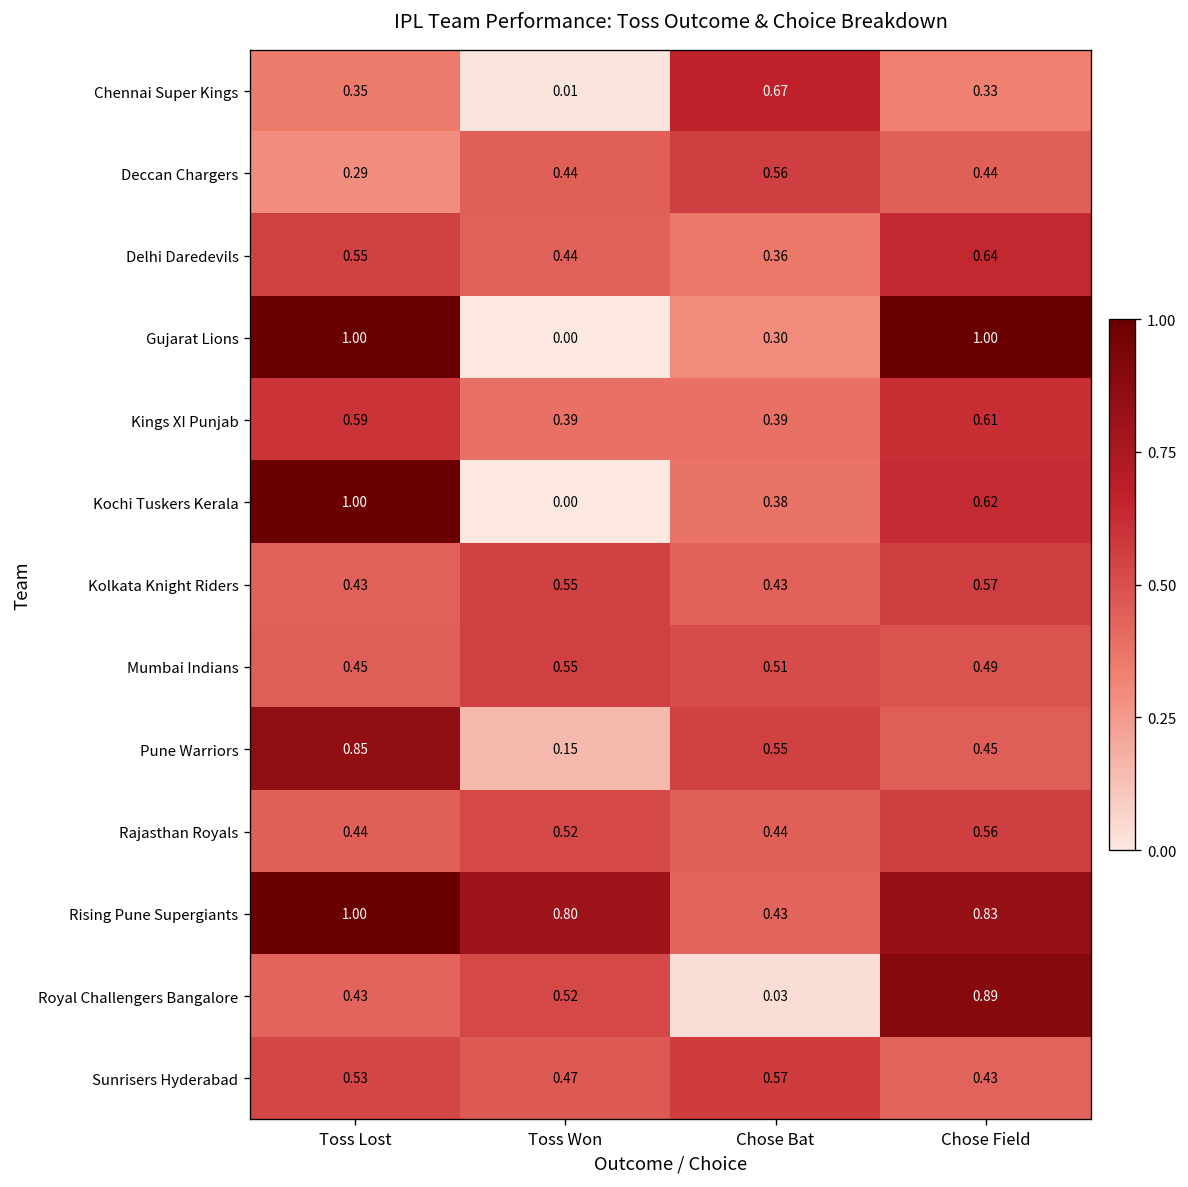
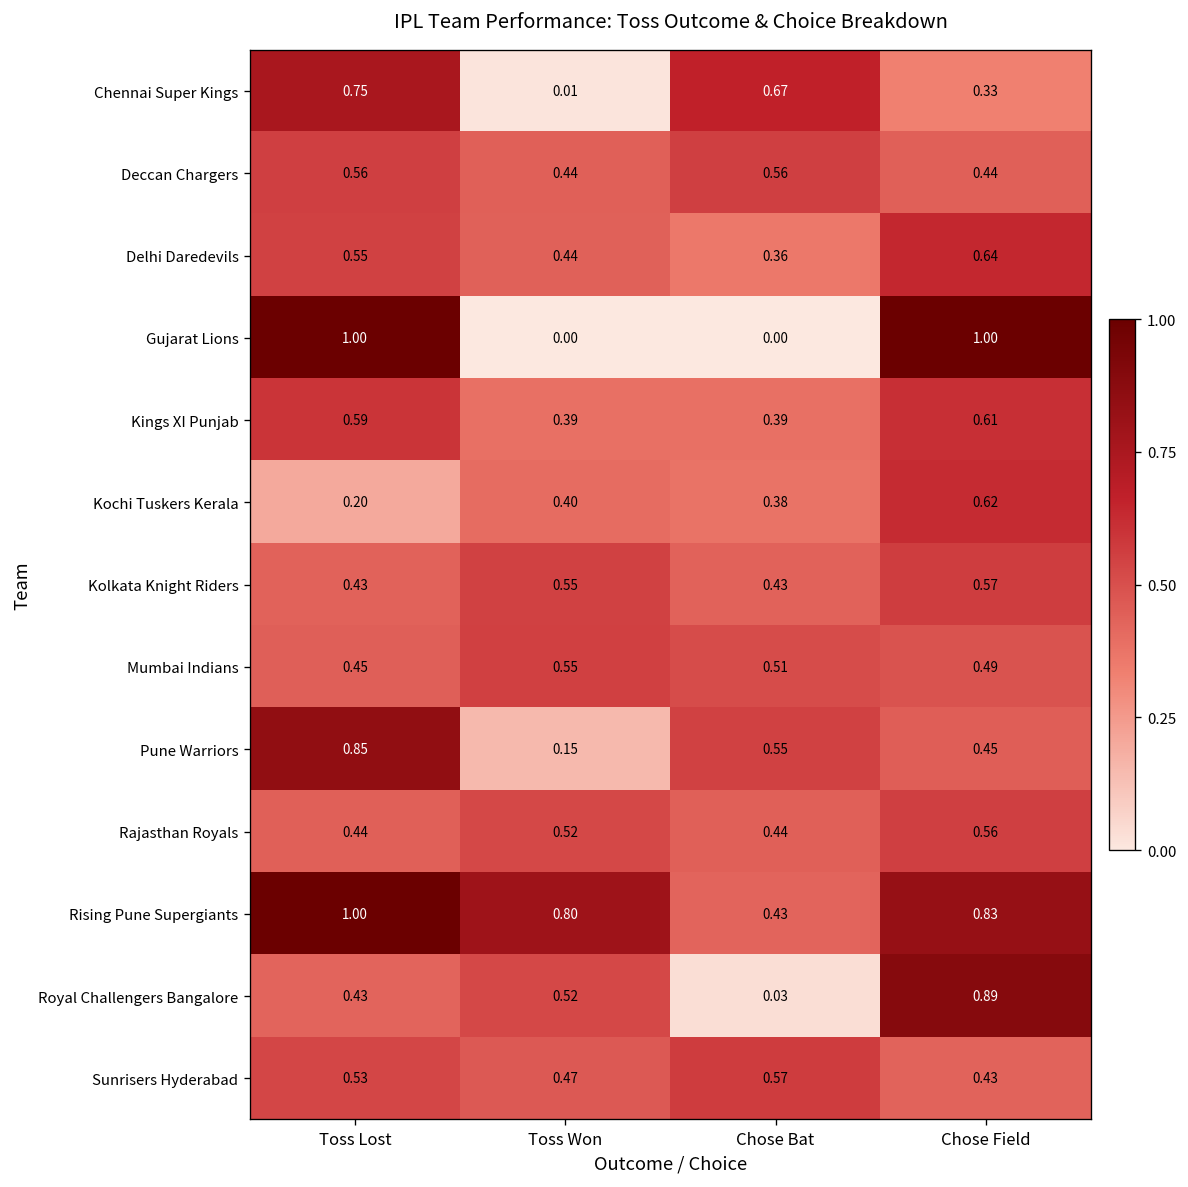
  {
    "Chennai Super Kings": {
-     "Toss Lost": 0.35,
+     "Toss Lost": 0.75,
      "Toss Won": 0.01,
      "Chose Bat": 0.67,
      "Chose Field": 0.33
    },
    "Deccan Chargers": {
-     "Toss Lost": 0.29,
+     "Toss Lost": 0.56,
      "Toss Won": 0.44,
      "Chose Bat": 0.56,
      "Chose Field": 0.44
    },
    "Delhi Daredevils": {
      "Toss Lost": 0.55,
      "Toss Won": 0.44,
      "Chose Bat": 0.36,
      "Chose Field": 0.64
    },
    "Gujarat Lions": {
      "Toss Lost": 1.00,
      "Toss Won": 0.00,
-     "Chose Bat": 0.30,
+     "Chose Bat": 0.00,
      "Chose Field": 1.00
    },
    "Kings XI Punjab": {
      "Toss Lost": 0.59,
      "Toss Won": 0.39,
      "Chose Bat": 0.39,
      "Chose Field": 0.61
    },
    "Kochi Tuskers Kerala": {
-     "Toss Lost": 1.00,
-     "Toss Won": 0.00,
+     "Toss Lost": 0.20,
+     "Toss Won": 0.40,
      "Chose Bat": 0.38,
      "Chose Field": 0.62
    },
    "Kolkata Knight Riders": {
      "Toss Lost": 0.43,
      "Toss Won": 0.55,
      "Chose Bat": 0.43,
      "Chose Field": 0.57
    },
    "Mumbai Indians": {
      "Toss Lost": 0.45,
      "Toss Won": 0.55,
      "Chose Bat": 0.51,
      "Chose Field": 0.49
    },
    "Pune Warriors": {
      "Toss Lost": 0.85,
      "Toss Won": 0.15,
      "Chose Bat": 0.55,
      "Chose Field": 0.45
    },
    "Rajasthan Royals": {
      "Toss Lost": 0.44,
      "Toss Won": 0.52,
      "Chose Bat": 0.44,
      "Chose Field": 0.56
    },
    "Rising Pune Supergiants": {
      "Toss Lost": 1.00,
      "Toss Won": 0.80,
      "Chose Bat": 0.43,
      "Chose Field": 0.83
    },
    "Royal Challengers Bangalore": {
      "Toss Lost": 0.43,
      "Toss Won": 0.52,
      "Chose Bat": 0.03,
      "Chose Field": 0.89
    },
    "Sunrisers Hyderabad": {
      "Toss Lost": 0.53,
      "Toss Won": 0.47,
      "Chose Bat": 0.57,
      "Chose Field": 0.43
    }
  }
